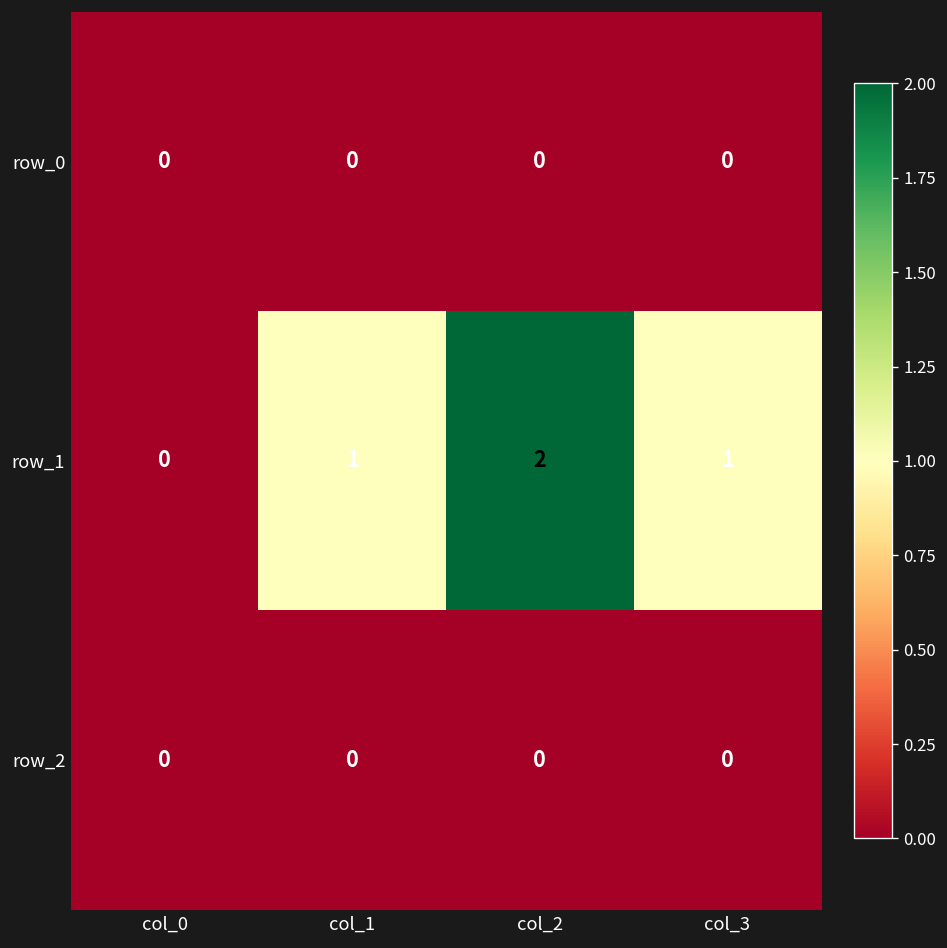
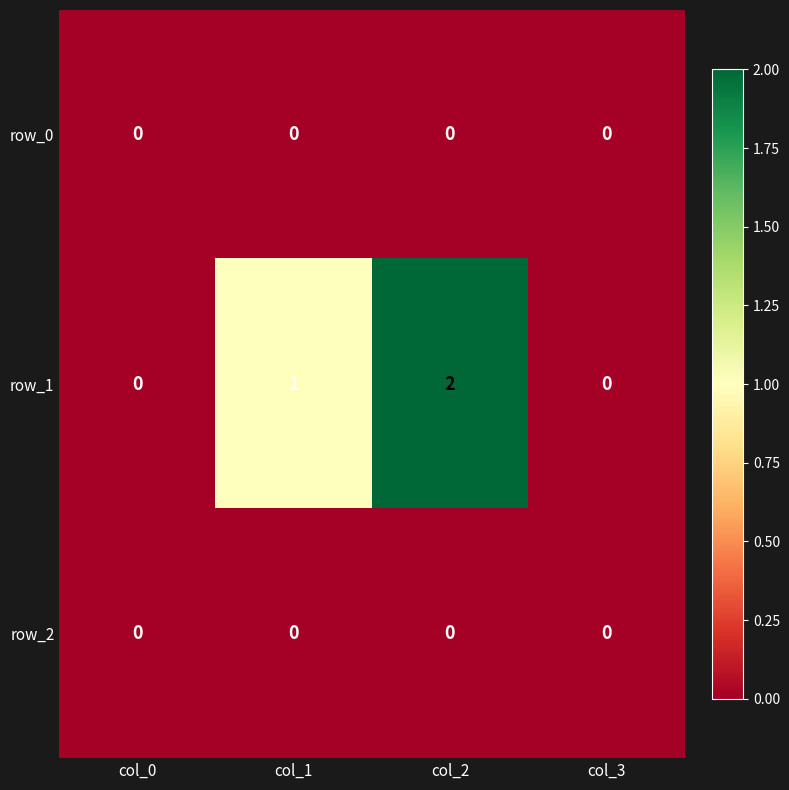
  {
    "row_0": {
      "col_0": 0,
      "col_1": 0,
      "col_2": 0,
      "col_3": 0
    },
    "row_1": {
      "col_0": 0,
      "col_1": 1,
      "col_2": 2,
-     "col_3": 1
+     "col_3": 0
    },
    "row_2": {
      "col_0": 0,
      "col_1": 0,
      "col_2": 0,
      "col_3": 0
    }
  }
